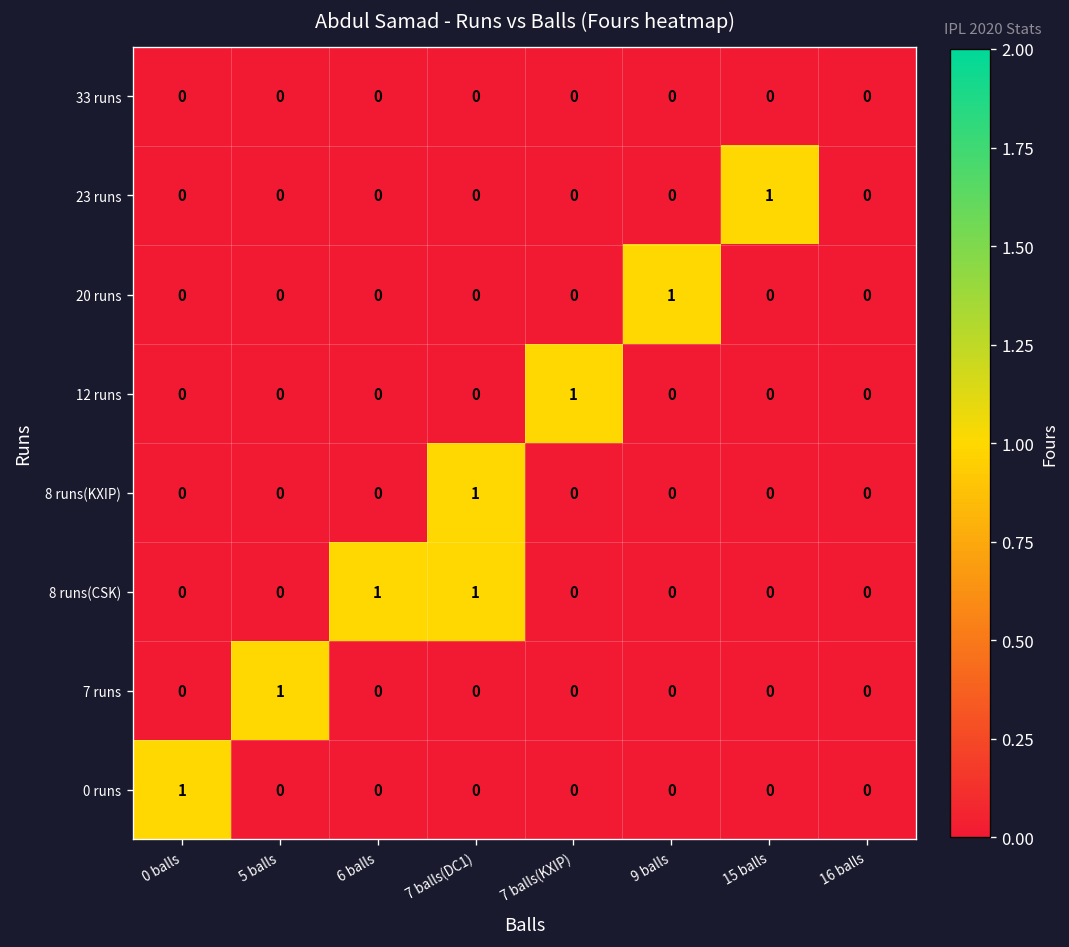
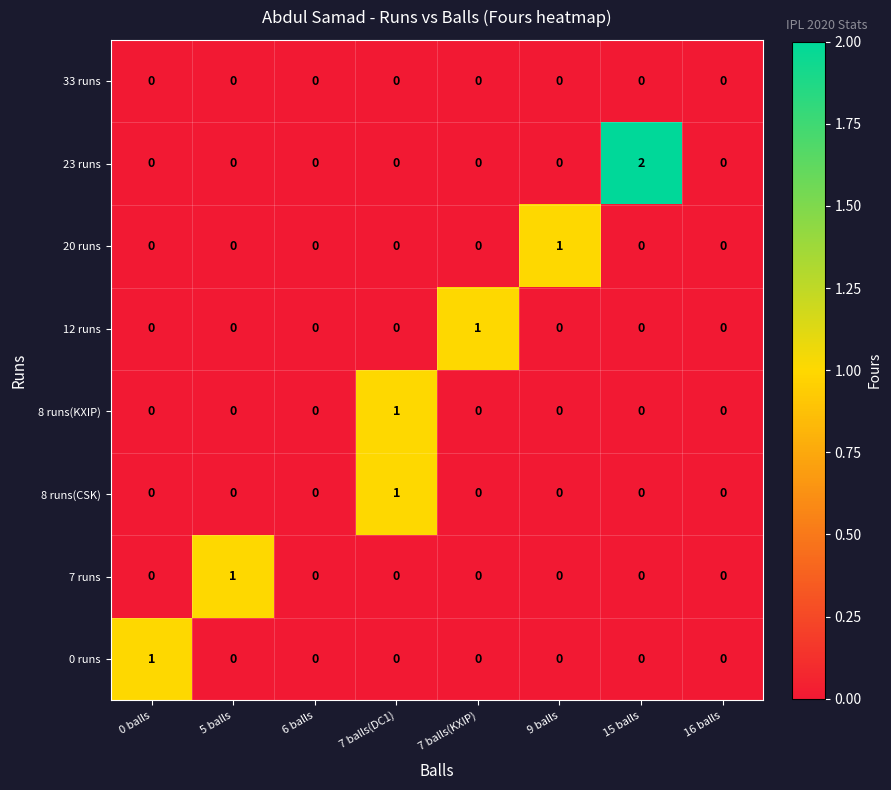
  {
    "33 runs": {
      "0 balls": 0,
      "5 balls": 0,
      "6 balls": 0,
      "7 balls(DC1)": 0,
      "7 balls(KXIP)": 0,
      "9 balls": 0,
      "15 balls": 0,
      "16 balls": 0
    },
    "23 runs": {
      "0 balls": 0,
      "5 balls": 0,
      "6 balls": 0,
      "7 balls(DC1)": 0,
      "7 balls(KXIP)": 0,
      "9 balls": 0,
-     "15 balls": 1,
+     "15 balls": 2,
      "16 balls": 0
    },
    "20 runs": {
      "0 balls": 0,
      "5 balls": 0,
      "6 balls": 0,
      "7 balls(DC1)": 0,
      "7 balls(KXIP)": 0,
      "9 balls": 1,
      "15 balls": 0,
      "16 balls": 0
    },
    "12 runs": {
      "0 balls": 0,
      "5 balls": 0,
      "6 balls": 0,
      "7 balls(DC1)": 0,
      "7 balls(KXIP)": 1,
      "9 balls": 0,
      "15 balls": 0,
      "16 balls": 0
    },
    "8 runs(KXIP)": {
      "0 balls": 0,
      "5 balls": 0,
      "6 balls": 0,
      "7 balls(DC1)": 1,
      "7 balls(KXIP)": 0,
      "9 balls": 0,
      "15 balls": 0,
      "16 balls": 0
    },
    "8 runs(CSK)": {
      "0 balls": 0,
      "5 balls": 0,
-     "6 balls": 1,
+     "6 balls": 0,
      "7 balls(DC1)": 1,
      "7 balls(KXIP)": 0,
      "9 balls": 0,
      "15 balls": 0,
      "16 balls": 0
    },
    "7 runs": {
      "0 balls": 0,
      "5 balls": 1,
      "6 balls": 0,
      "7 balls(DC1)": 0,
      "7 balls(KXIP)": 0,
      "9 balls": 0,
      "15 balls": 0,
      "16 balls": 0
    },
    "0 runs": {
      "0 balls": 1,
      "5 balls": 0,
      "6 balls": 0,
      "7 balls(DC1)": 0,
      "7 balls(KXIP)": 0,
      "9 balls": 0,
      "15 balls": 0,
      "16 balls": 0
    }
  }
